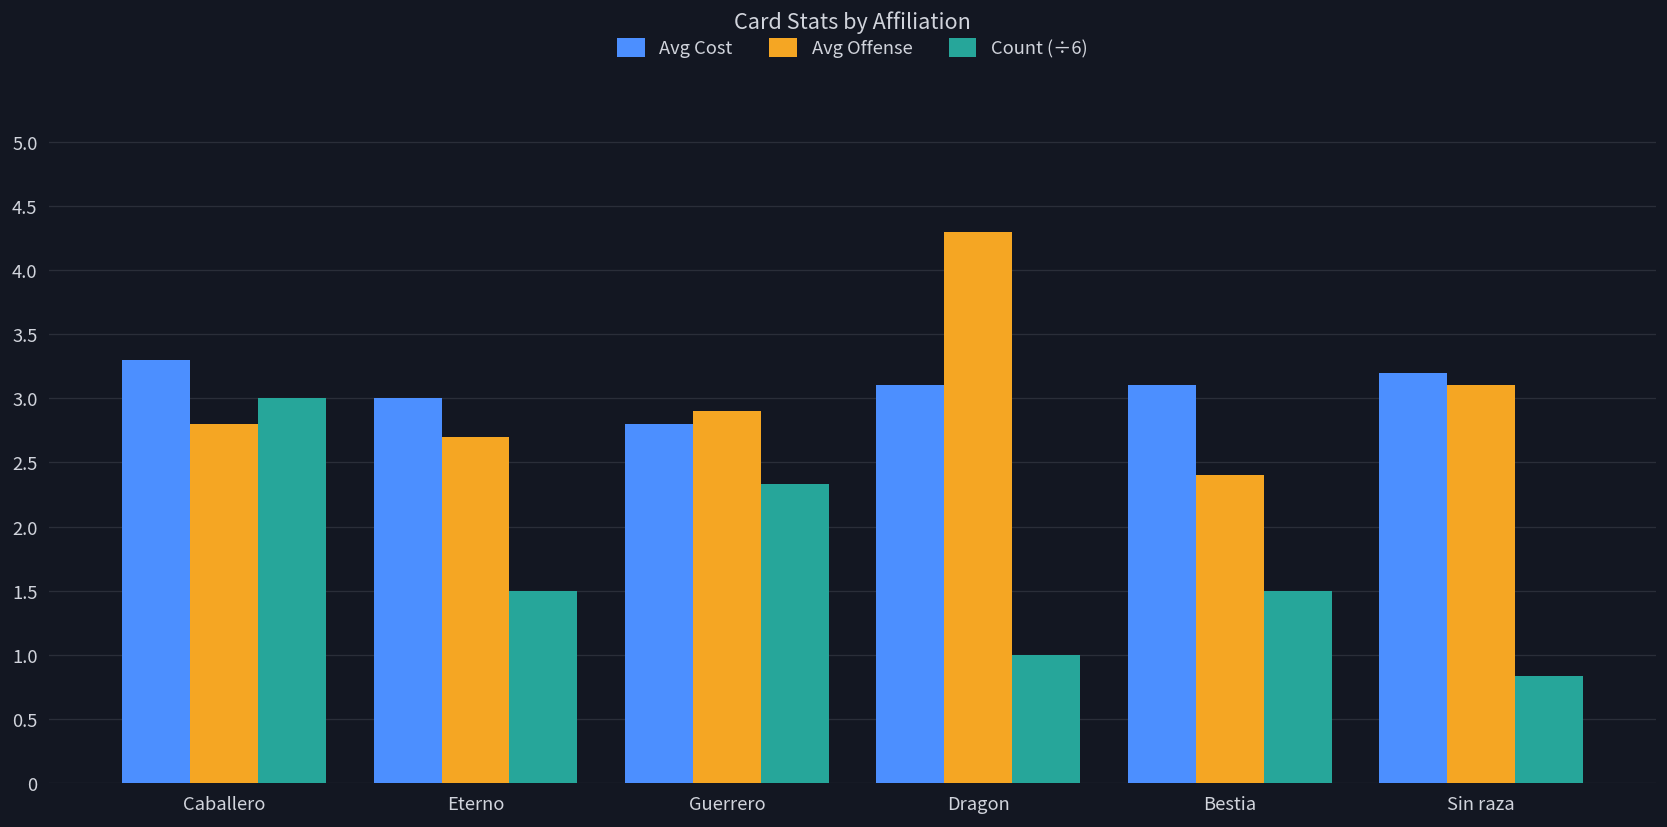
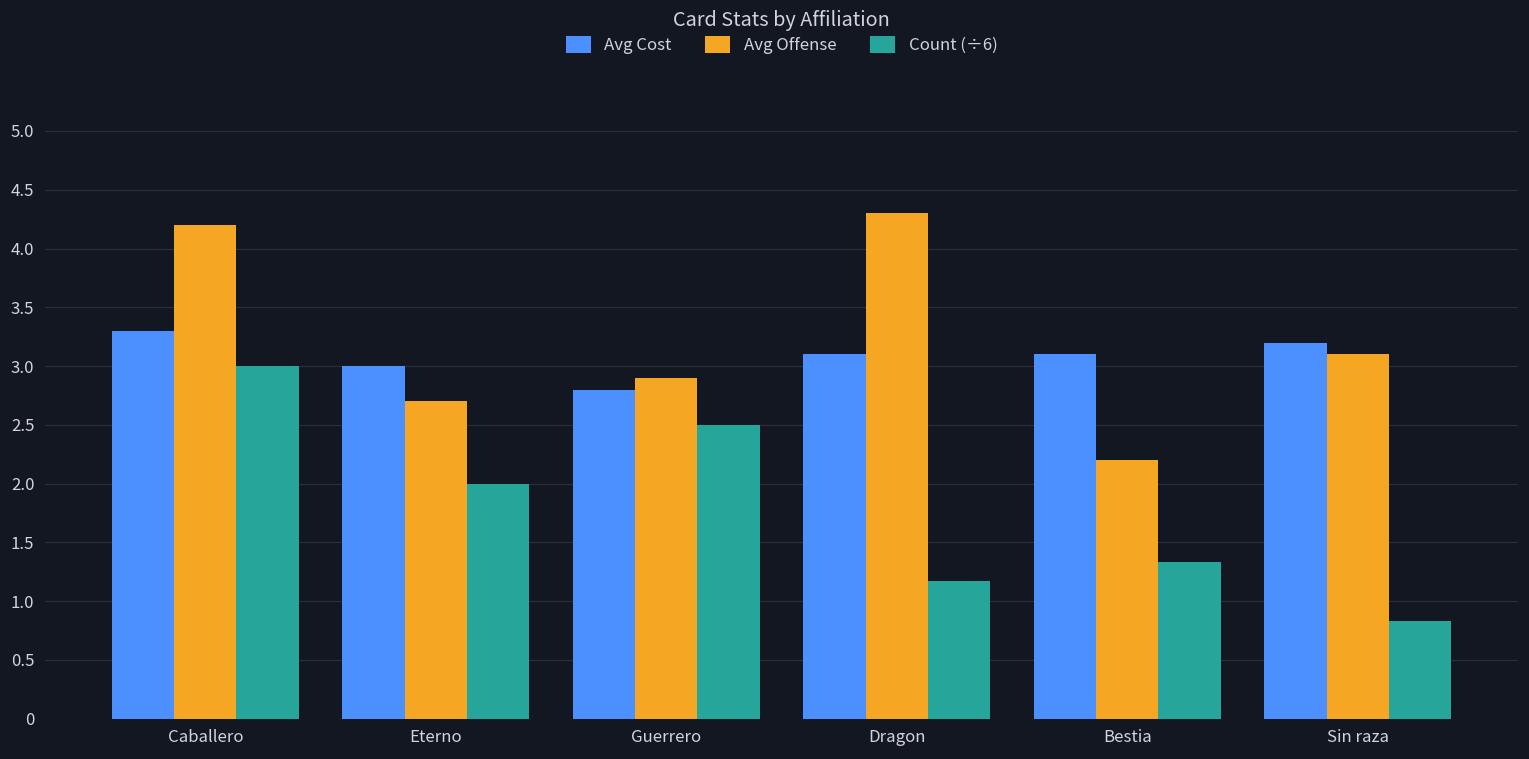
  {
    "Avg Cost": {
      "Caballero": 3.30,
      "Eterno": 3.00,
      "Guerrero": 2.80,
      "Dragon": 3.10,
      "Bestia": 3.10,
      "Sin raza": 3.20
    },
    "Avg Offense": {
-     "Caballero": 2.8,
+     "Caballero": 4.2,
      "Eterno": 2.7,
      "Guerrero": 2.9,
      "Dragon": 4.3,
-     "Bestia": 2.4,
+     "Bestia": 2.2,
      "Sin raza": 3.1
    },
    "Count (÷6)": {
      "Caballero": 3.00,
-     "Eterno": 1.50,
-     "Guerrero": 2.33,
-     "Dragon": 1.00,
-     "Bestia": 1.50,
+     "Eterno": 2.00,
+     "Guerrero": 2.50,
+     "Dragon": 1.17,
+     "Bestia": 1.33,
      "Sin raza": 0.83
    }
  }
